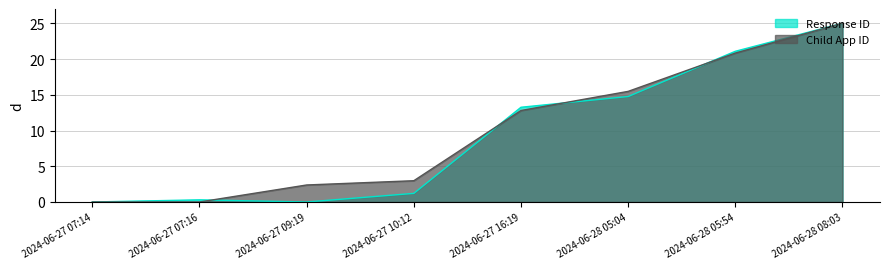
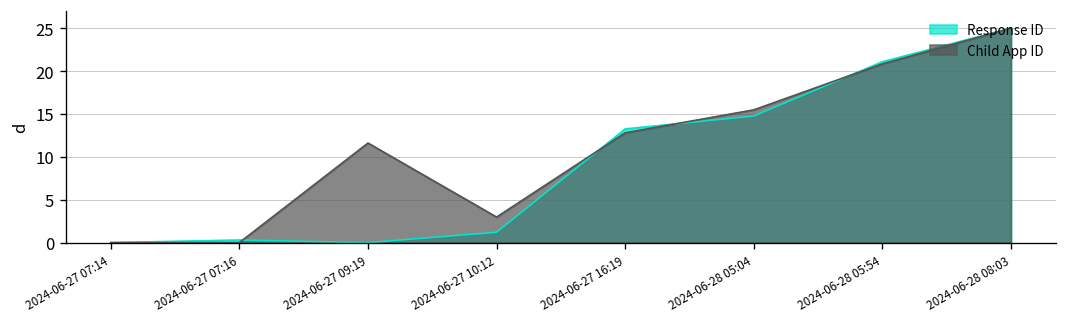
  {
    "Response ID": {
      "2024-06-27 09:19": 0,
      "2024-06-27 10:12": 1,
      "2024-06-27 16:19": 13,
      "2024-06-28 05:04": 15
    },
    "Child App ID": {
-     "2024-06-27 09:19": 2,
+     "2024-06-27 09:19": 12,
      "2024-06-27 10:12": 3,
      "2024-06-27 16:19": 13,
      "2024-06-28 05:04": 15
    }
  }
